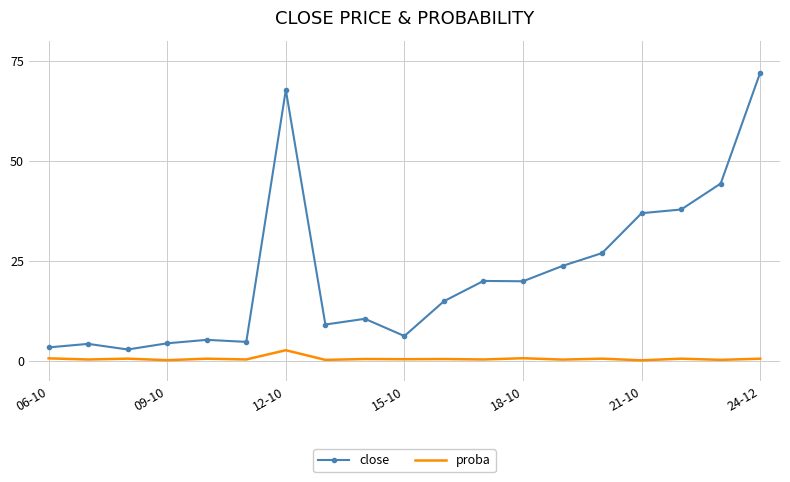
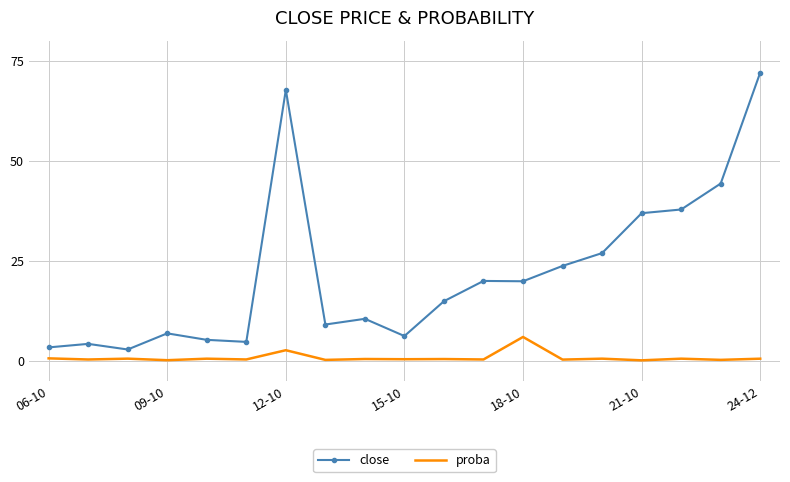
  {
    "close": {
      "06-10": 3,
-     "09-10": 5,
+     "09-10": 7,
      "12-10": 68,
      "15-10": 6,
      "18-10": 20,
      "21-10": 37,
      "24-12": 72
    },
    "proba": {
      "06-10": 1,
      "09-10": 0,
      "12-10": 3,
      "15-10": 1,
-     "18-10": 1,
+     "18-10": 6,
      "21-10": 0,
      "24-12": 1
    }
  }
